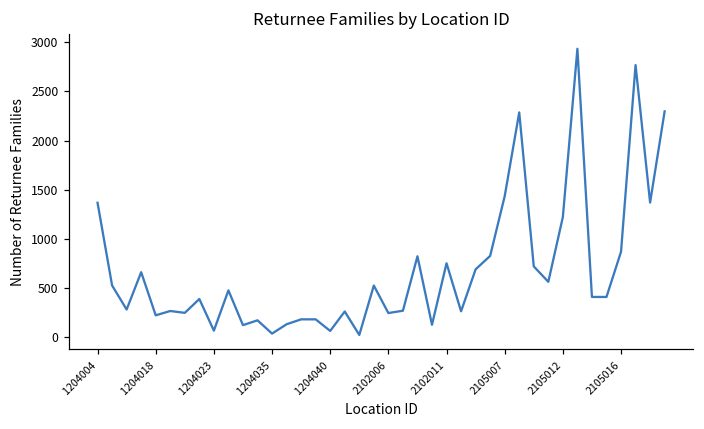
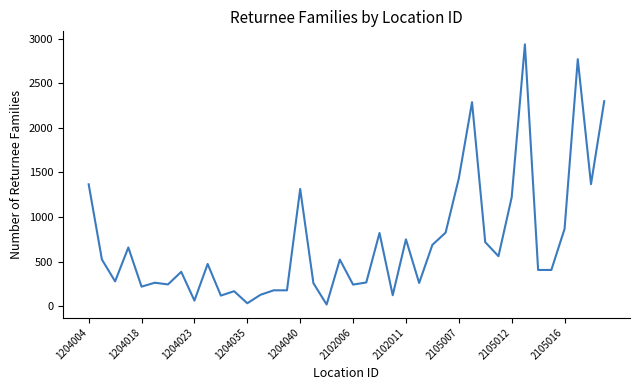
  {
    "1204004": 1400,
    "1204018": 200,
    "1204023": 100,
    "1204035": 0,
-   "1204040": 100,
+   "1204040": 1300,
    "2102006": 200,
    "2102011": 800,
    "2105007": 1400,
    "2105012": 1200,
    "2105016": 900
  }
